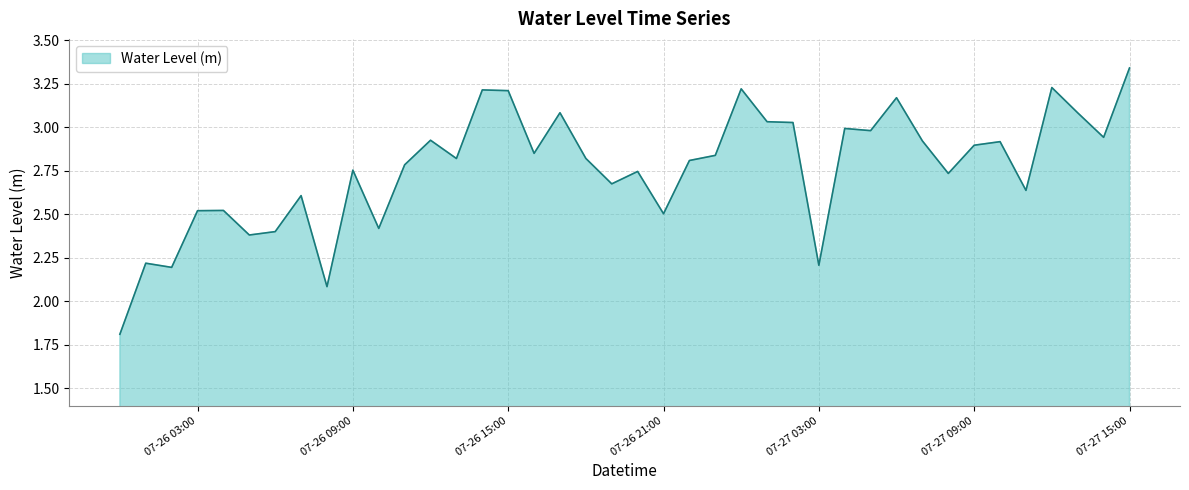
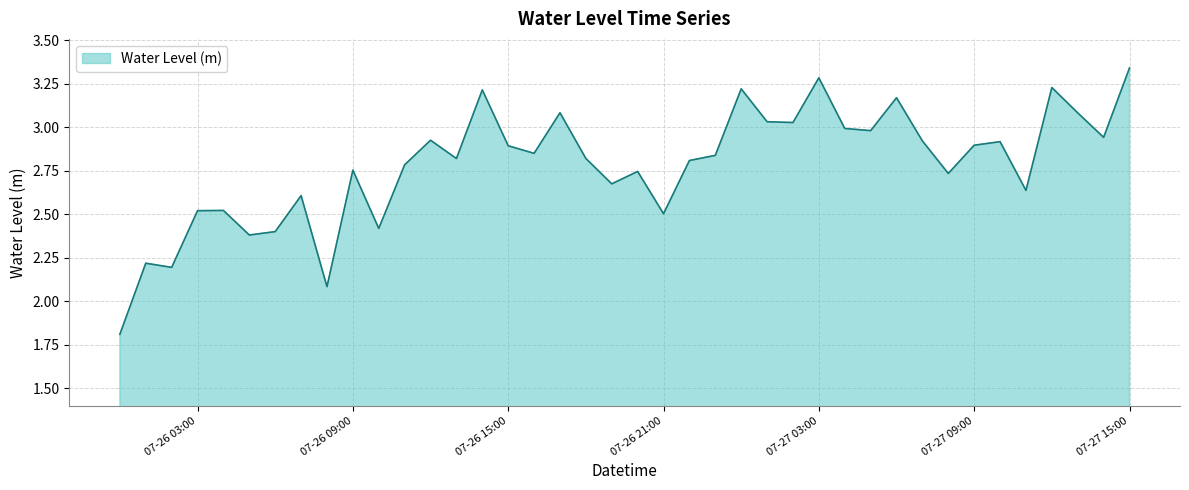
  {
    "07-26 03:00": 2.52,
    "07-26 09:00": 2.75,
-   "07-26 15:00": 3.21,
+   "07-26 15:00": 2.89,
    "07-26 21:00": 2.50,
-   "07-27 03:00": 2.21,
+   "07-27 03:00": 3.29,
    "07-27 09:00": 2.90,
    "07-27 15:00": 3.34
  }
